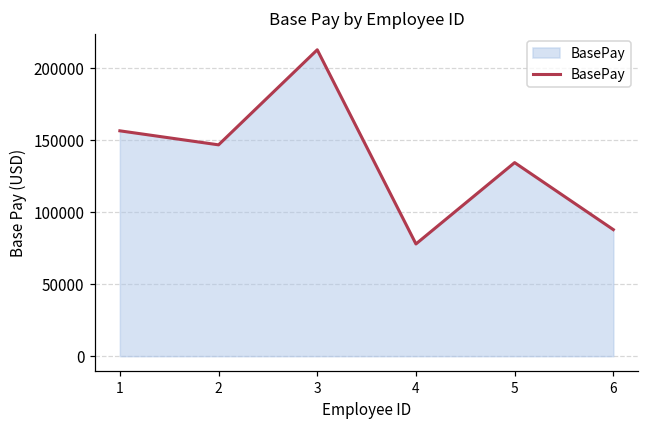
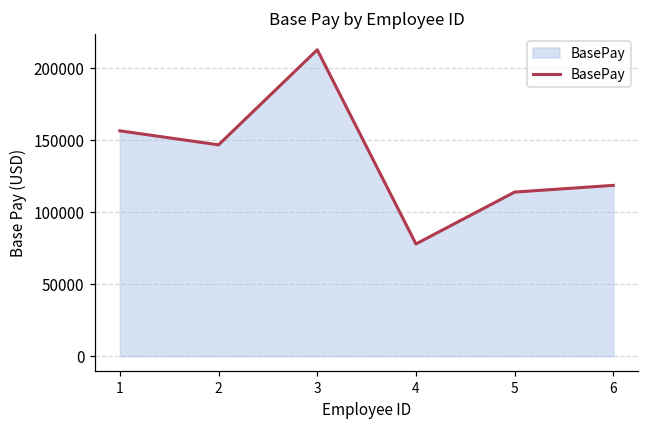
  {
    "1": 156000,
    "2": 147000,
    "3": 213000,
    "4": 78000,
-   "5": 134000,
-   "6": 88000
+   "5": 114000,
+   "6": 119000
  }
